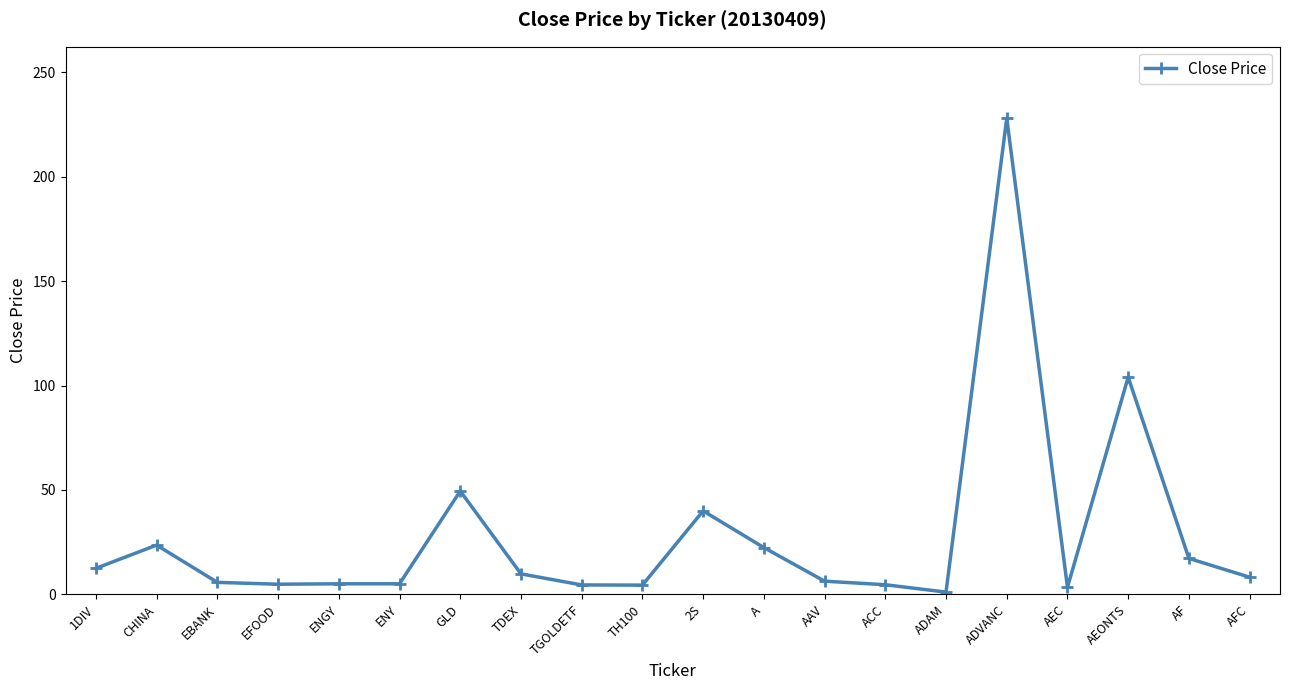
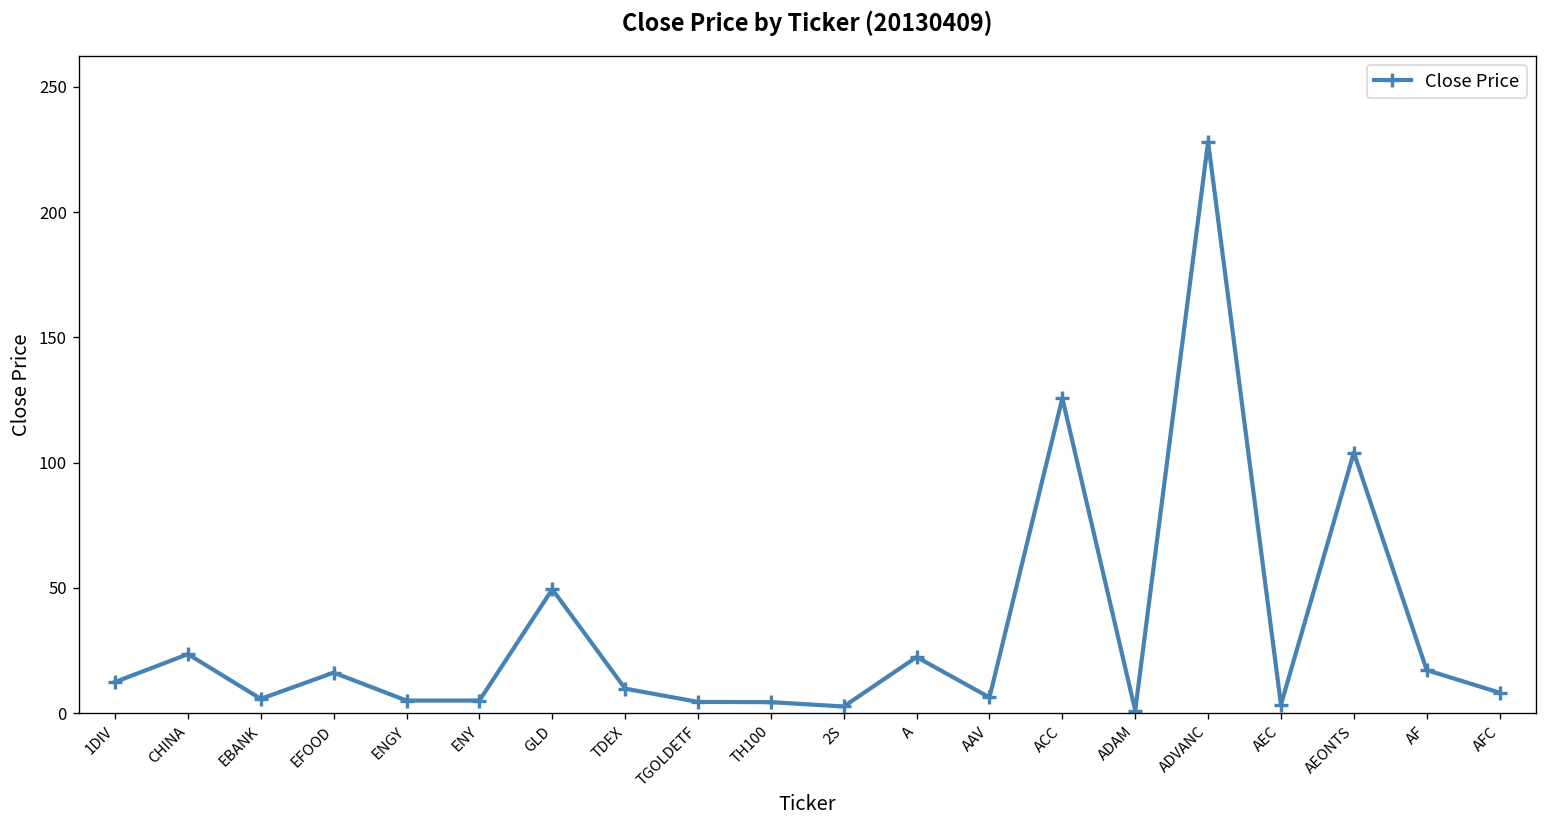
  {
    "1DIV": 12,
    "CHINA": 24,
    "EBANK": 6,
-   "EFOOD": 5,
+   "EFOOD": 16,
    "ENGY": 5,
    "ENY": 5,
    "GLD": 49,
    "TDEX": 10,
    "TGOLDETF": 5,
    "TH100": 4,
-   "2S": 40,
+   "2S": 3,
    "A": 22,
    "AAV": 6,
-   "ACC": 5,
+   "ACC": 126,
    "ADAM": 1,
    "ADVANC": 228,
    "AEC": 3,
    "AEONTS": 104,
    "AF": 17,
    "AFC": 8
  }
